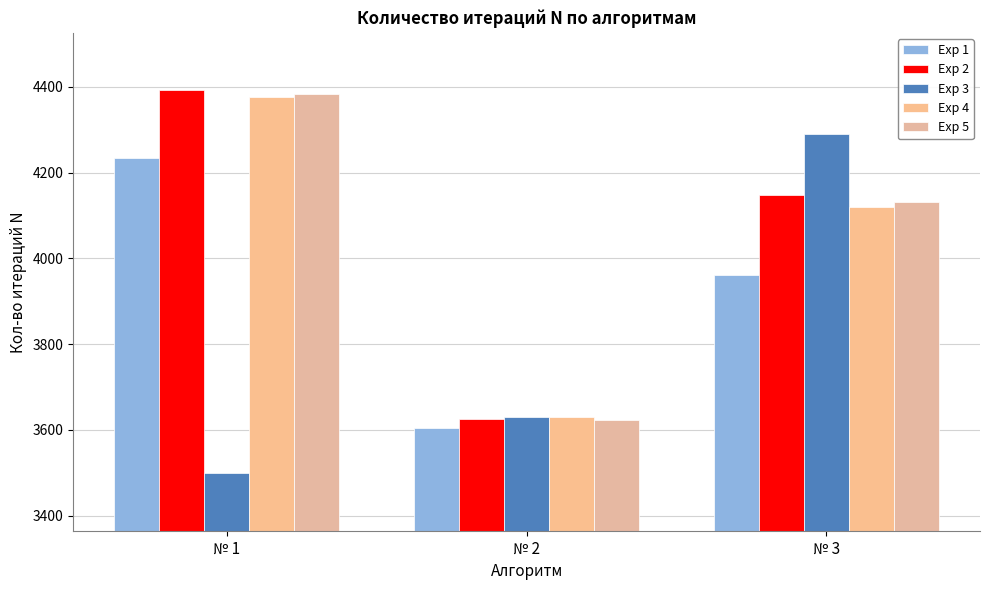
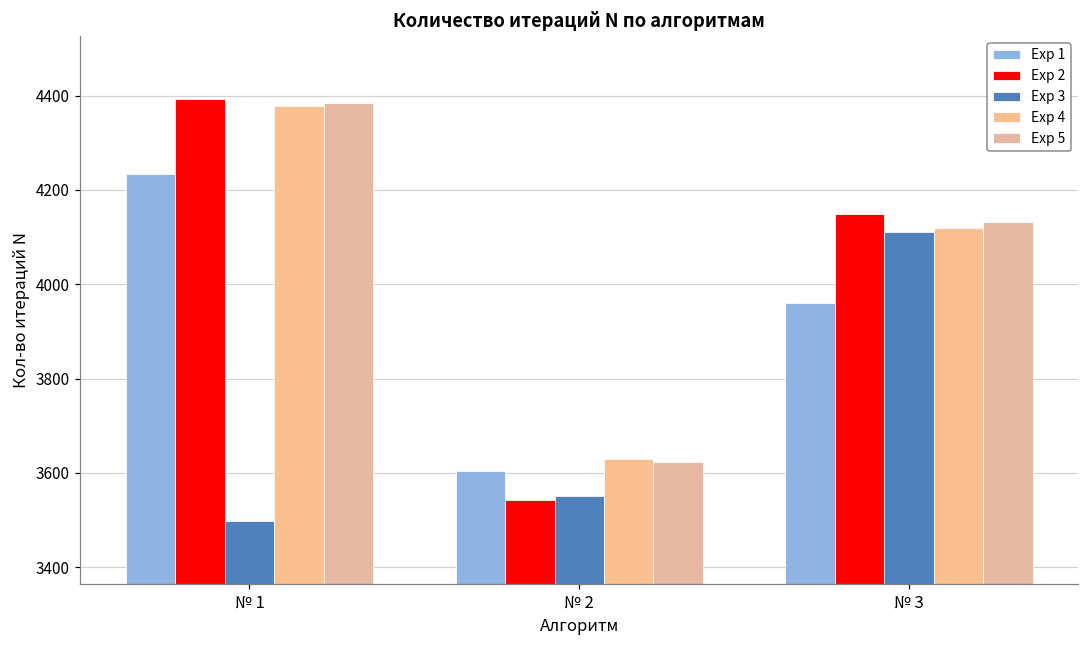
  {
    "Exp 1": {
      "№ 1": 4230,
      "№ 2": 3600,
      "№ 3": 3960
    },
    "Exp 2": {
      "№ 1": 4390,
-     "№ 2": 3630,
+     "№ 2": 3540,
      "№ 3": 4150
    },
    "Exp 3": {
      "№ 1": 3500,
-     "№ 2": 3630,
-     "№ 3": 4290
+     "№ 2": 3550,
+     "№ 3": 4110
    }
  }
